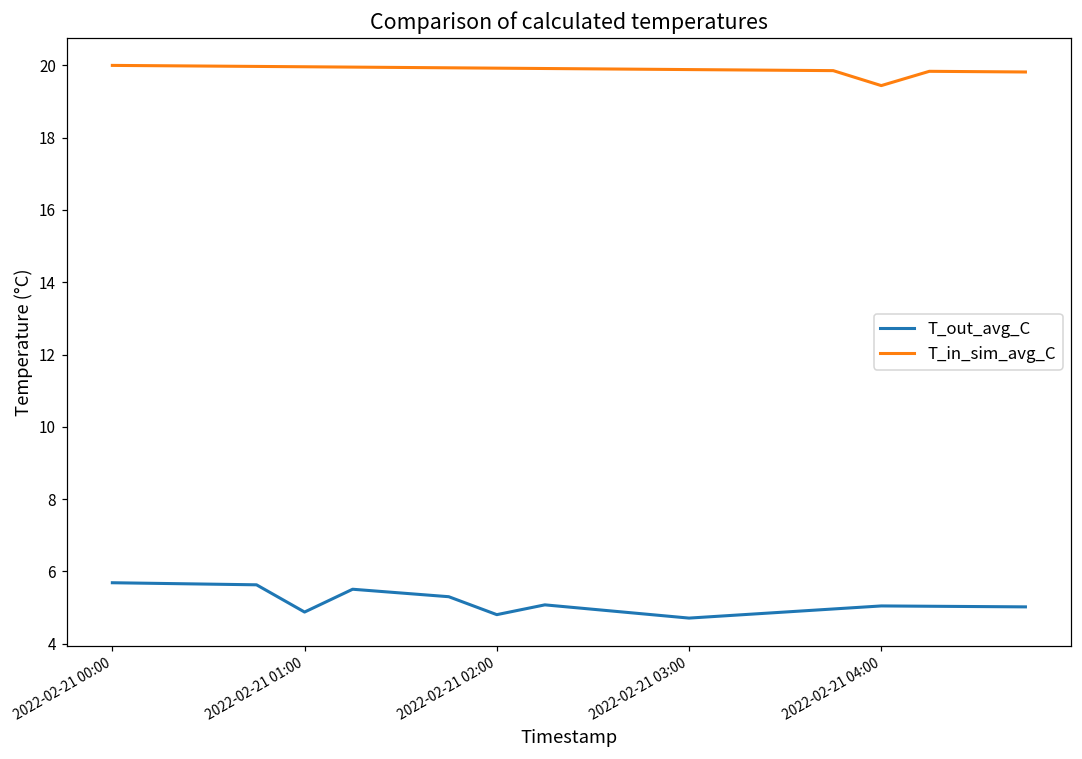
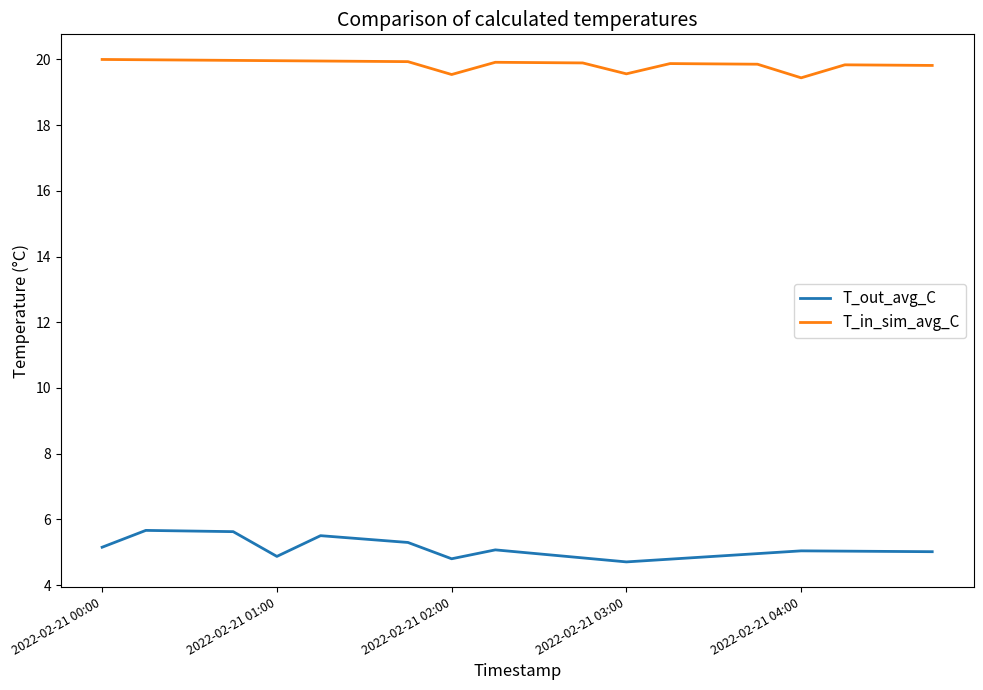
  {
    "T_out_avg_C": {
-     "2022-02-21 00:00": 5.7,
+     "2022-02-21 00:00": 5.2,
      "2022-02-21 01:00": 4.9,
      "2022-02-21 02:00": 4.8,
      "2022-02-21 03:00": 4.7,
      "2022-02-21 04:00": 5.0
    },
    "T_in_sim_avg_C": {
      "2022-02-21 00:00": 20.0,
      "2022-02-21 01:00": 20.0,
-     "2022-02-21 02:00": 19.9,
-     "2022-02-21 03:00": 19.9,
+     "2022-02-21 02:00": 19.5,
+     "2022-02-21 03:00": 19.6,
      "2022-02-21 04:00": 19.4
    }
  }
